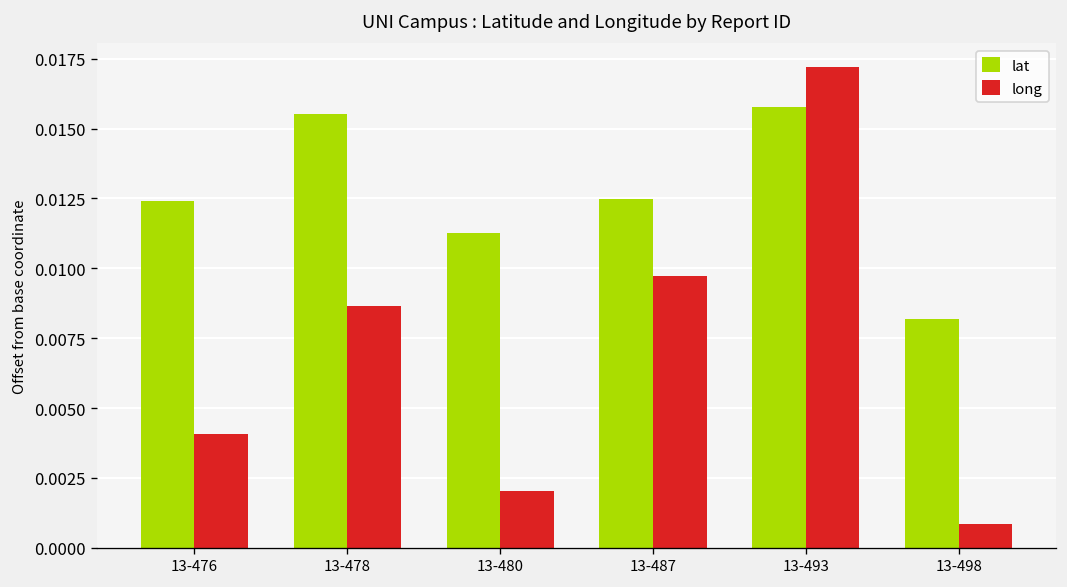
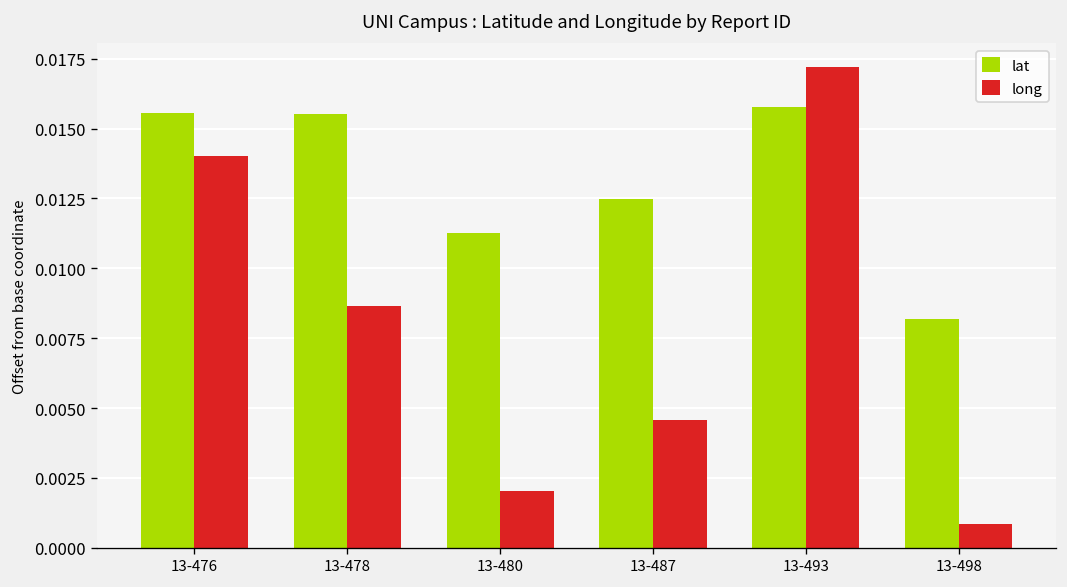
  {
    "lat": {
-     "13-476": 0.0124,
+     "13-476": 0.0156,
      "13-478": 0.0155,
      "13-480": 0.0113,
      "13-487": 0.0125,
      "13-493": 0.0158,
      "13-498": 0.0082
    },
    "long": {
-     "13-476": 0.0041,
+     "13-476": 0.0140,
      "13-478": 0.0087,
      "13-480": 0.0020,
-     "13-487": 0.0097,
+     "13-487": 0.0046,
      "13-493": 0.0172,
      "13-498": 0.0009
    }
  }
